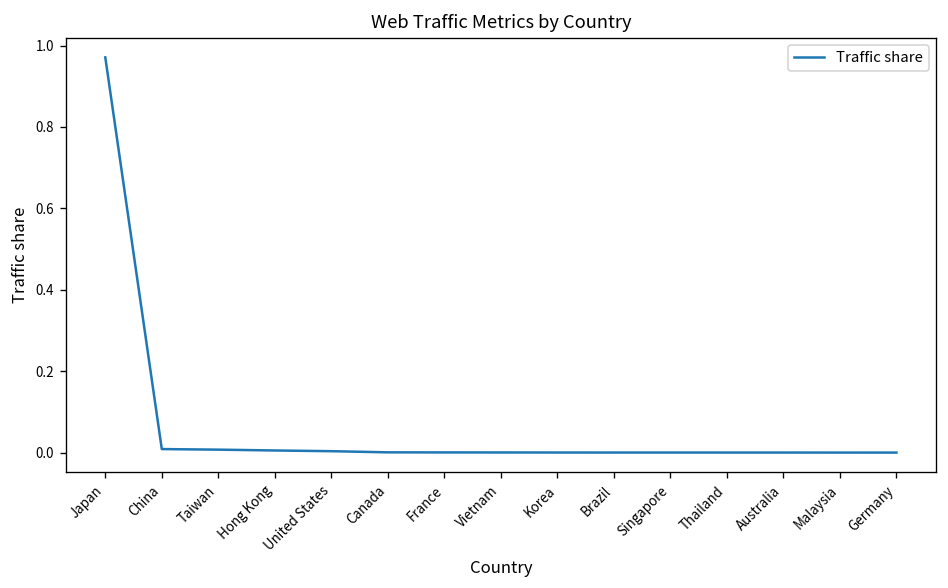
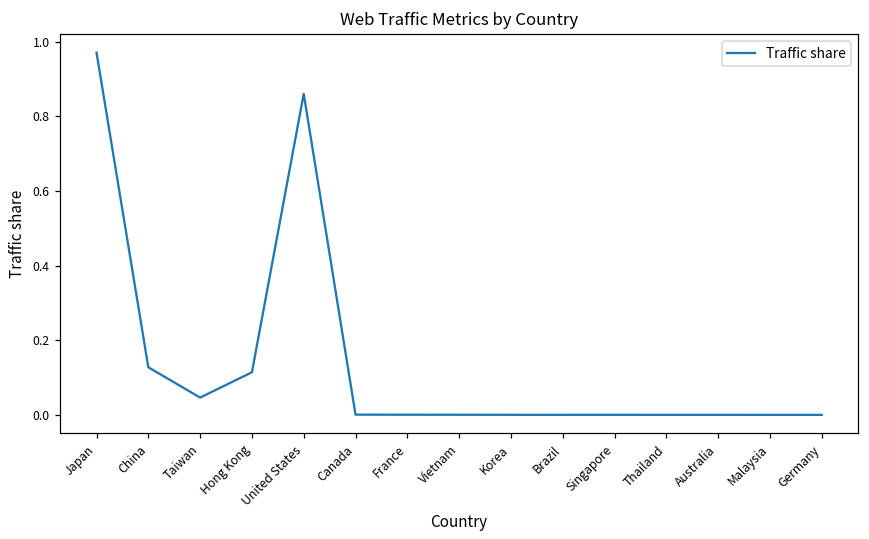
  {
    "Japan": 0.97,
-   "China": 0.01,
-   "Taiwan": 0.01,
-   "Hong Kong": 0.01,
-   "United States": 0.00,
+   "China": 0.13,
+   "Taiwan": 0.05,
+   "Hong Kong": 0.11,
+   "United States": 0.86,
    "Canada": 0.00,
    "France": 0.00,
    "Vietnam": 0.00,
    "Korea": 0.00,
    "Brazil": 0.00,
    "Singapore": 0.00,
    "Thailand": 0.00,
    "Australia": 0.00,
    "Malaysia": 0.00,
    "Germany": 0.00
  }
